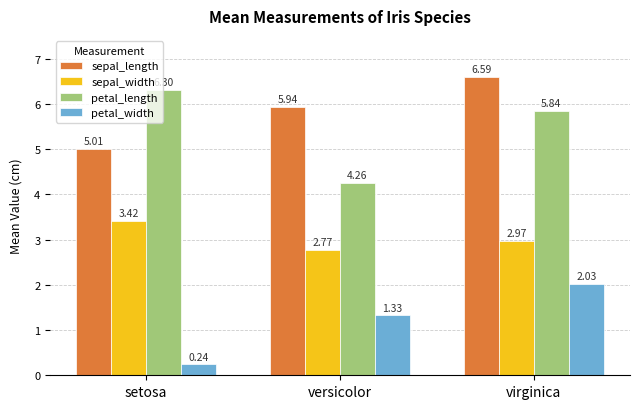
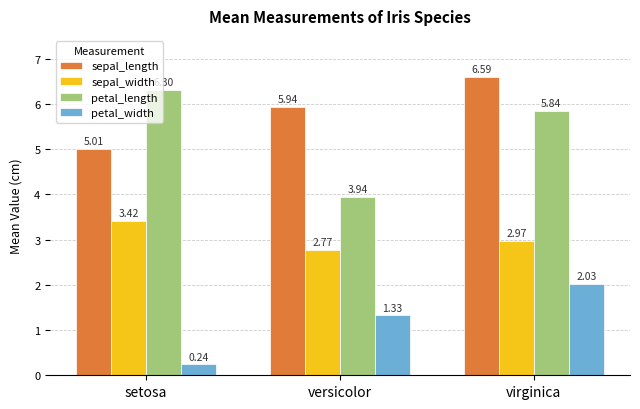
  {
    "sepal_length": {
      "setosa": 5.01,
      "versicolor": 5.94,
      "virginica": 6.59
    },
    "sepal_width": {
      "setosa": 3.42,
      "versicolor": 2.77,
      "virginica": 2.97
    },
    "petal_length": {
-     "versicolor": 4.26,
+     "versicolor": 3.94,
      "virginica": 5.84
    },
    "petal_width": {
      "setosa": 0.24,
      "versicolor": 1.33,
      "virginica": 2.03
    }
  }
